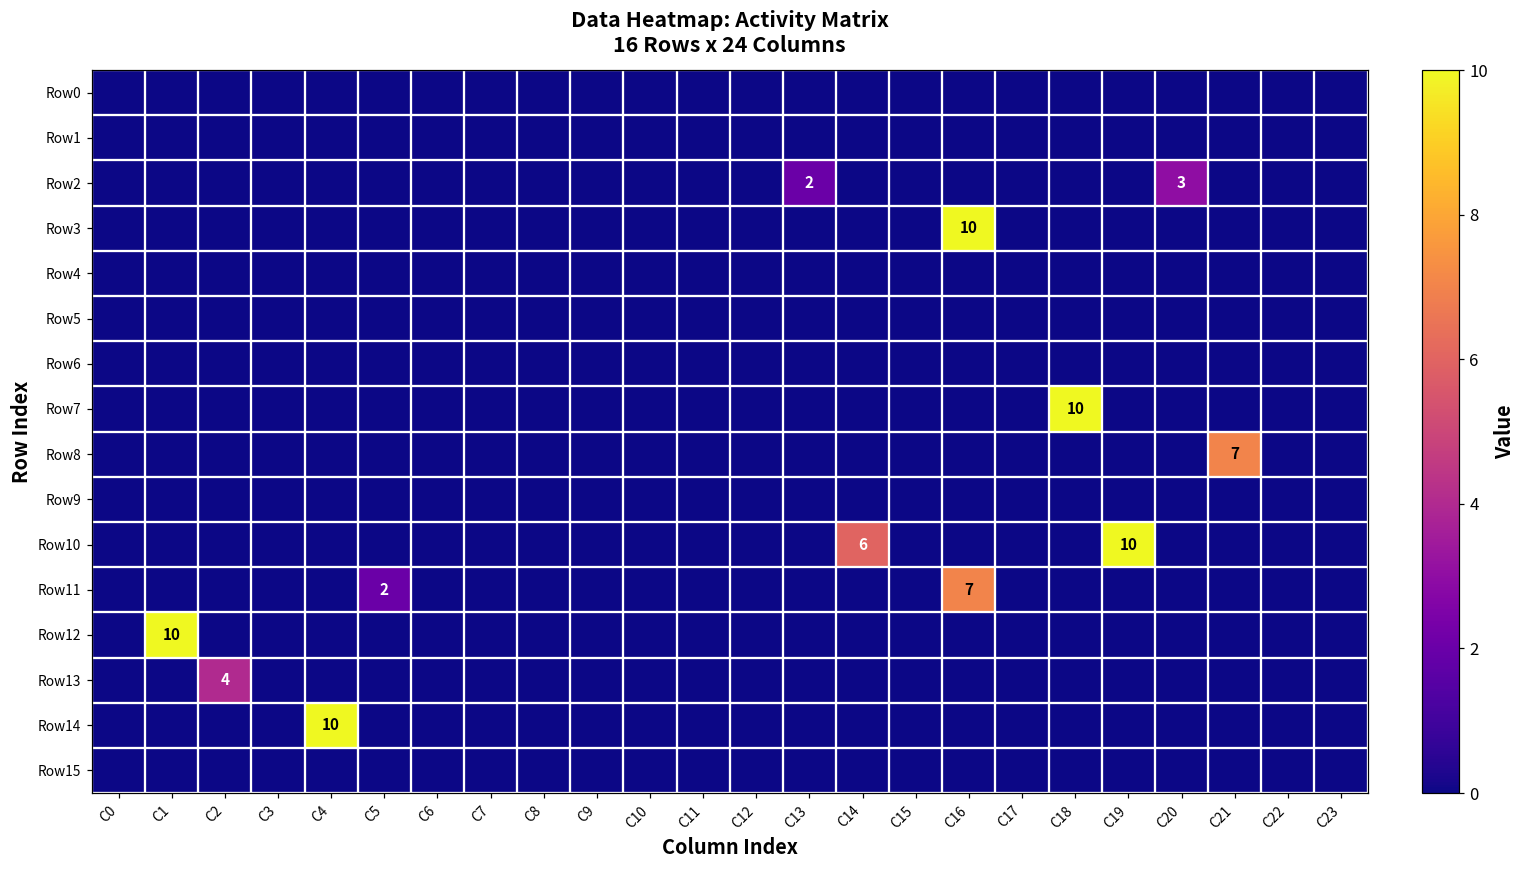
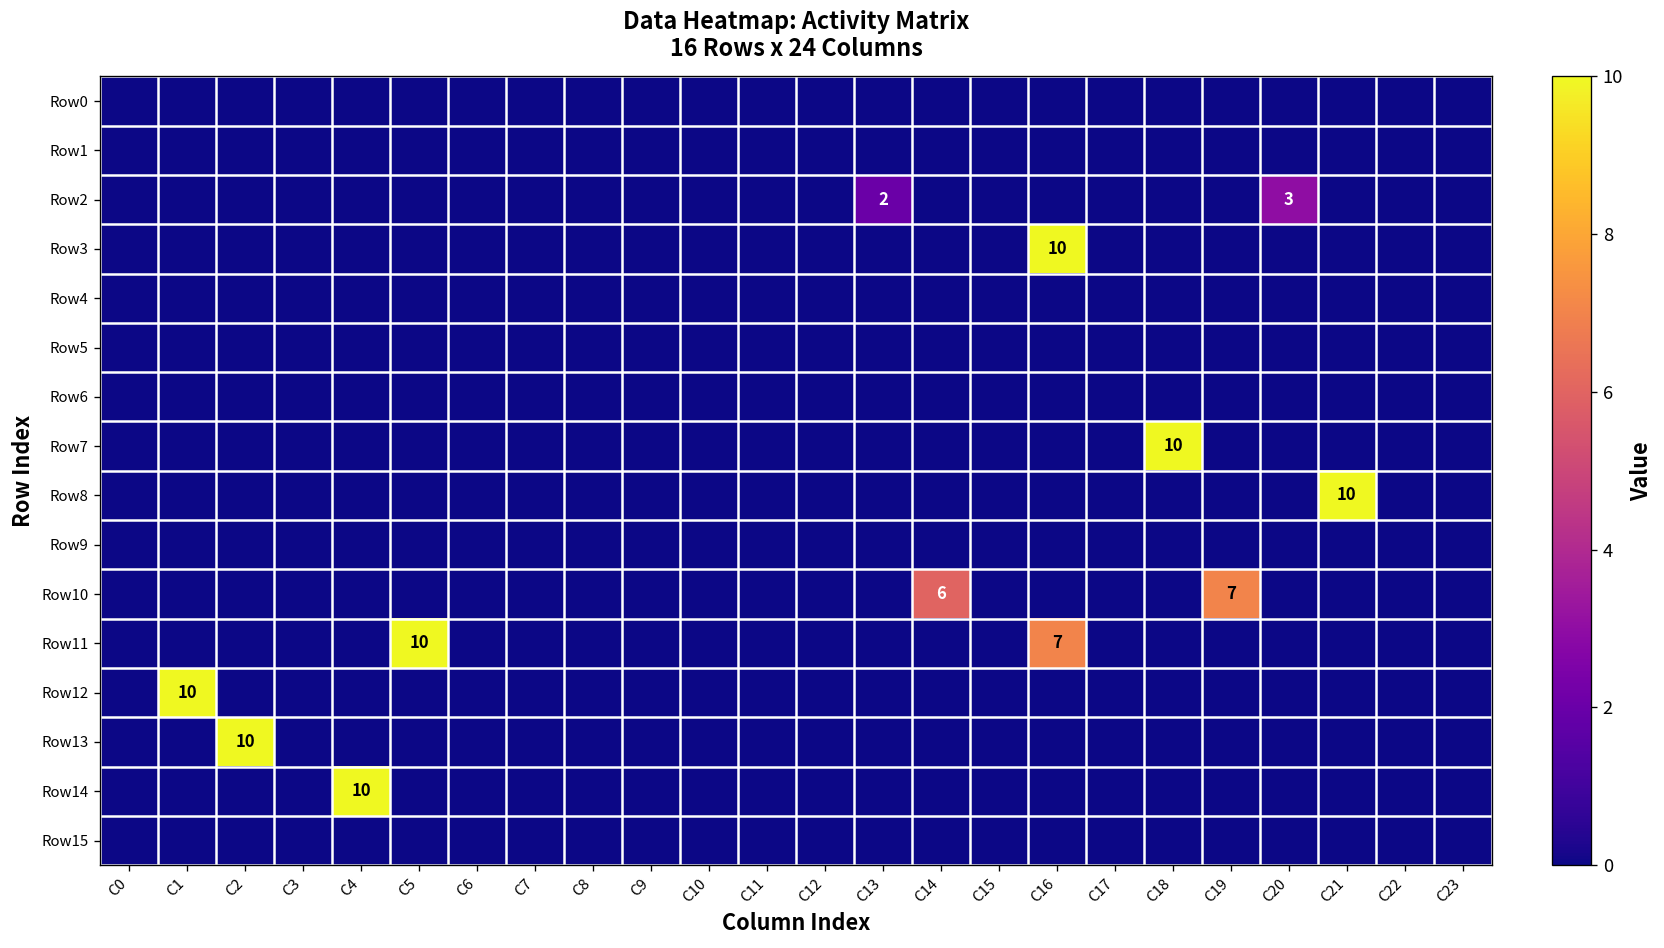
  {
    "Row2": {
      "C13": 2,
      "C20": 3
    },
    "Row3": {
      "C16": 10
    },
    "Row7": {
      "C18": 10
    },
    "Row8": {
-     "C21": 7
+     "C21": 10
    },
    "Row10": {
      "C14": 6,
-     "C19": 10
+     "C19": 7
    },
    "Row11": {
-     "C5": 2,
+     "C5": 10,
      "C16": 7
    },
    "Row12": {
      "C1": 10
    },
    "Row13": {
-     "C2": 4
+     "C2": 10
    },
    "Row14": {
      "C4": 10
    }
  }
